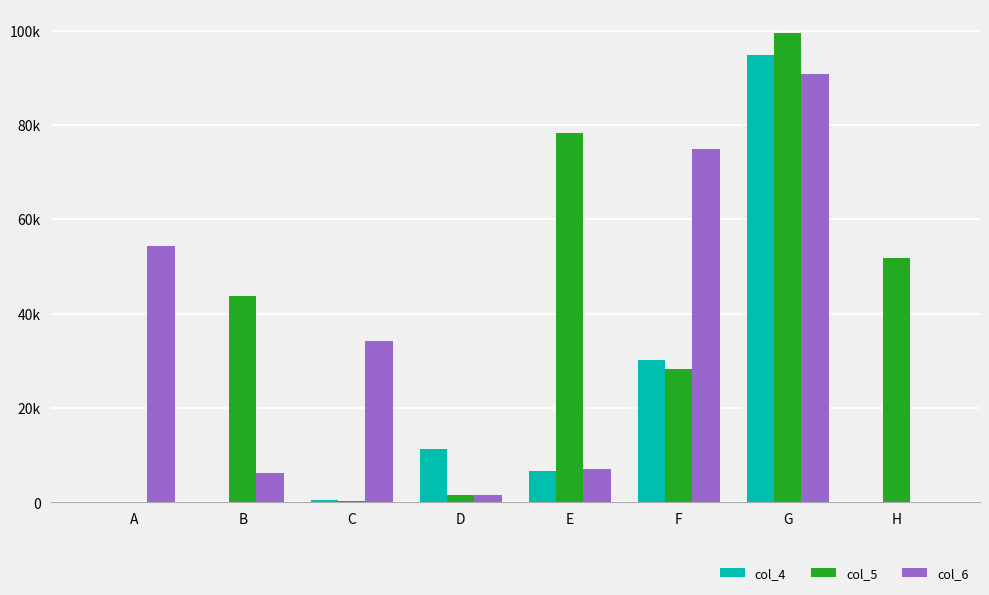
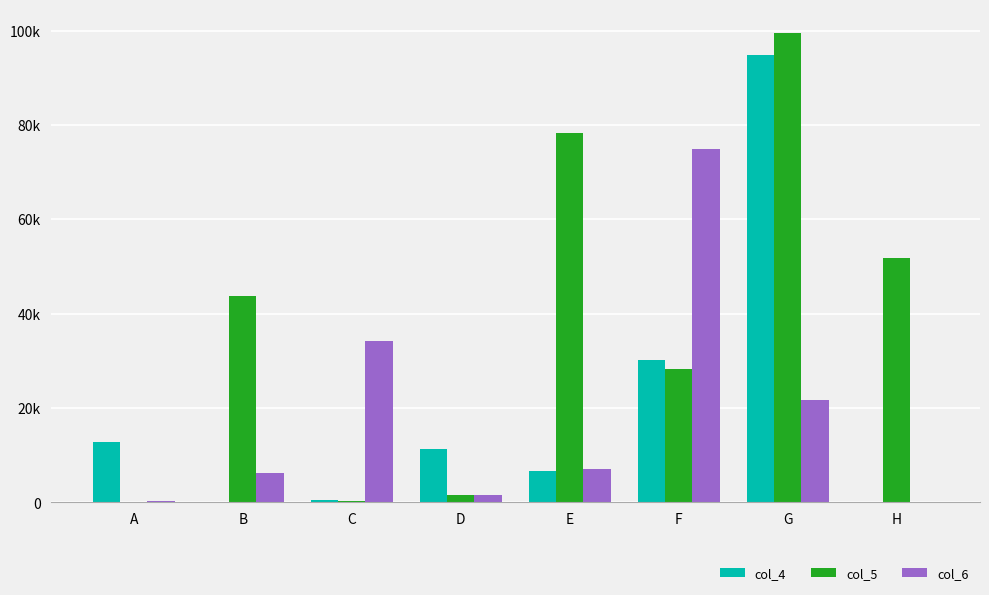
  {
    "col_4": {
-     "A": 0,
+     "A": 13000,
      "C": 1000,
      "D": 11000,
      "E": 7000,
      "F": 30000,
      "G": 95000
    },
    "col_5": {
      "B": 44000,
      "D": 1000,
      "E": 78000,
      "F": 28000,
      "G": 100000,
      "H": 52000
    },
    "col_6": {
-     "A": 54000,
+     "A": 0,
      "B": 6000,
      "C": 34000,
      "D": 2000,
      "E": 7000,
      "F": 75000,
-     "G": 91000
+     "G": 22000
    }
  }
